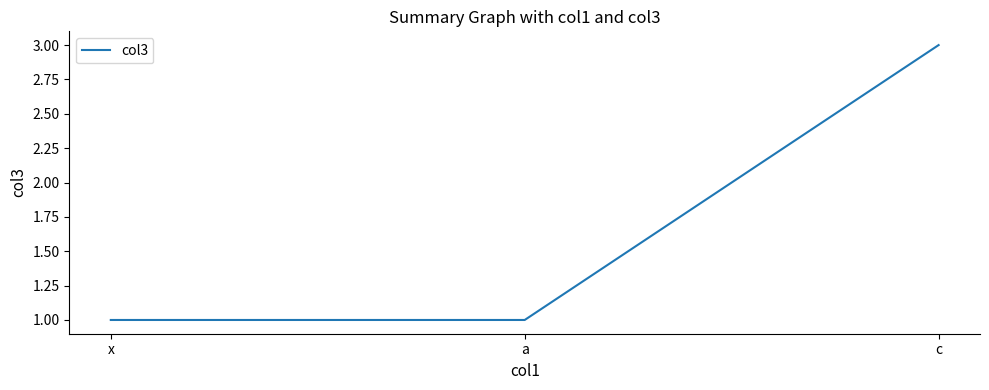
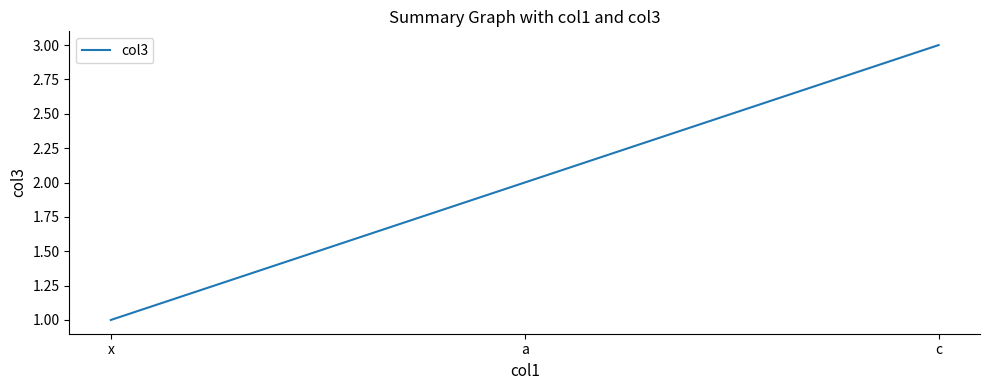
  {
    "x": 1,
-   "a": 1,
+   "a": 2,
    "c": 3
  }
